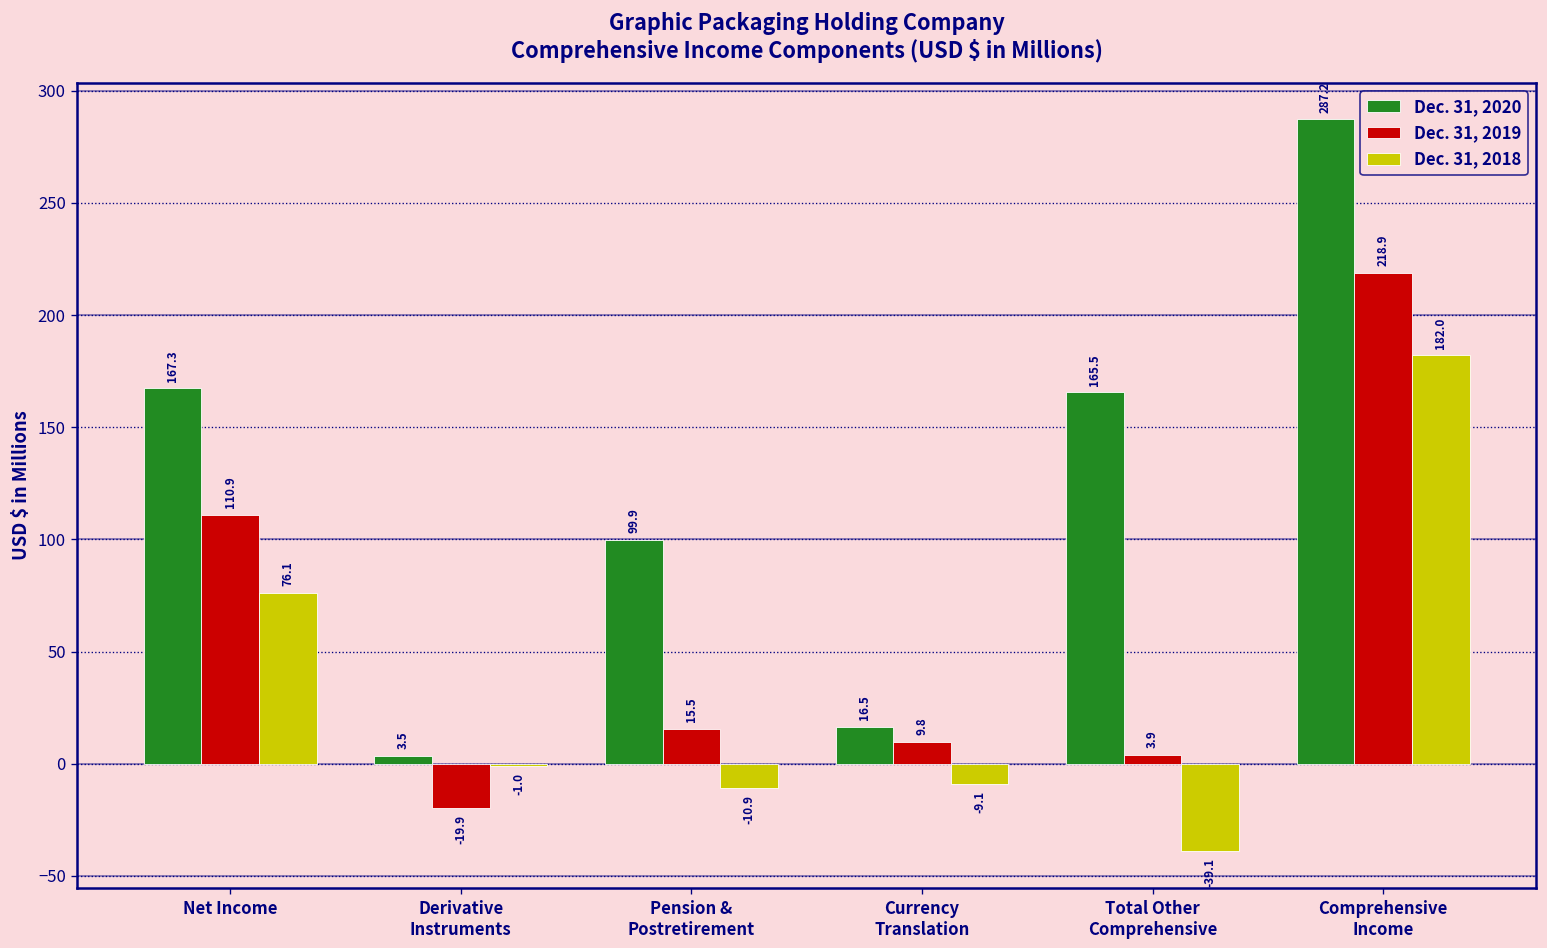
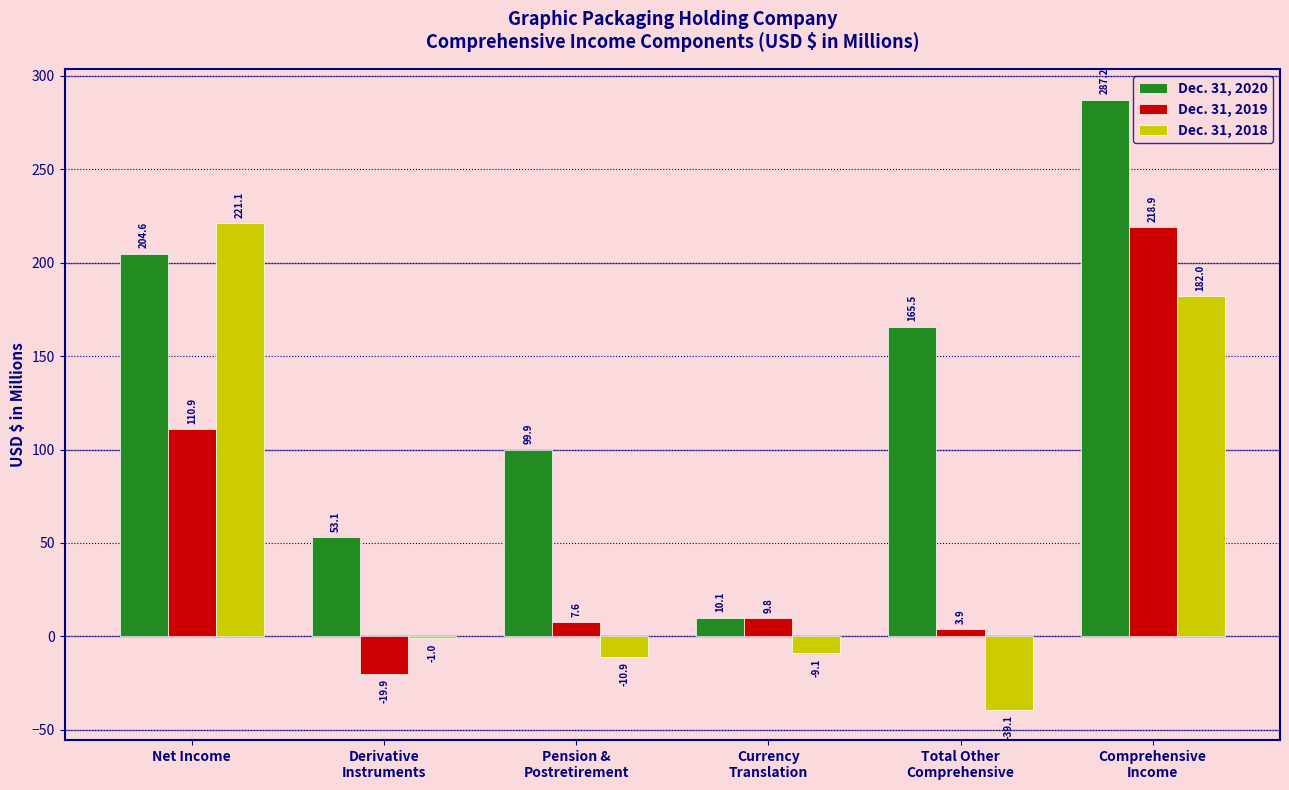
  {
    "Dec. 31, 2020": {
-     "Net Income": 167.3,
-     "Derivative Instruments": 3.5,
+     "Net Income": 204.6,
+     "Derivative Instruments": 53.1,
      "Pension & Postretirement": 99.9,
-     "Currency Translation": 16.5,
+     "Currency Translation": 10.1,
      "Total Other Comprehensive": 165.5,
      "Comprehensive Income": 287.2
    },
    "Dec. 31, 2019": {
      "Net Income": 110.9,
      "Derivative Instruments": -19.9,
-     "Pension & Postretirement": 15.5,
+     "Pension & Postretirement": 7.6,
      "Currency Translation": 9.8,
      "Total Other Comprehensive": 3.9,
      "Comprehensive Income": 218.9
    },
    "Dec. 31, 2018": {
-     "Net Income": 76.1,
+     "Net Income": 221.1,
      "Derivative Instruments": -1.0,
      "Pension & Postretirement": -10.9,
      "Currency Translation": -9.1,
      "Total Other Comprehensive": -39.1,
      "Comprehensive Income": 182.0
    }
  }
